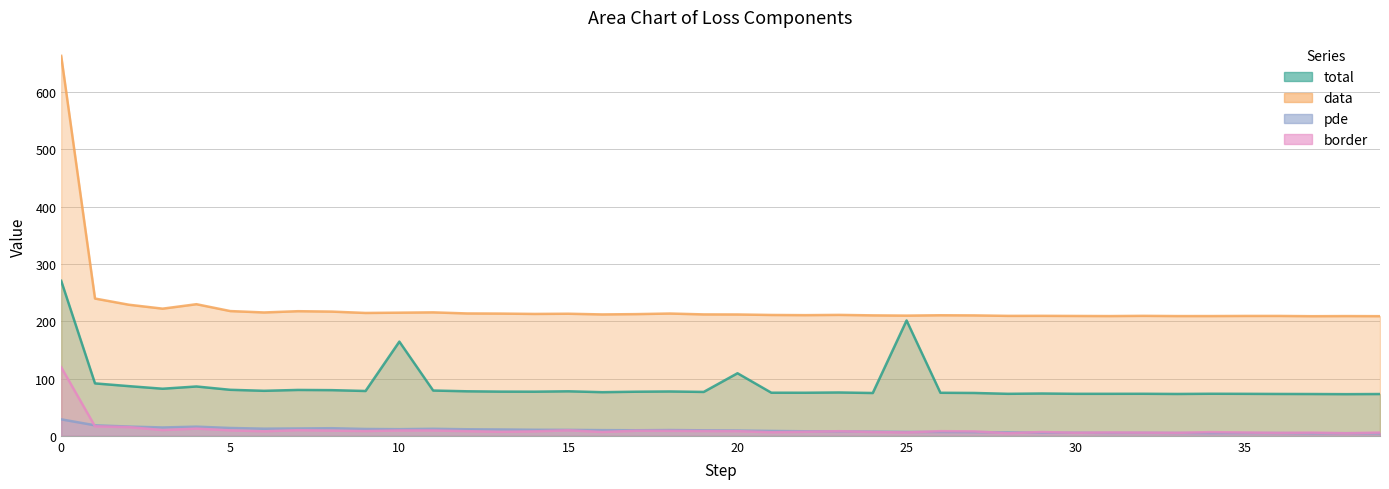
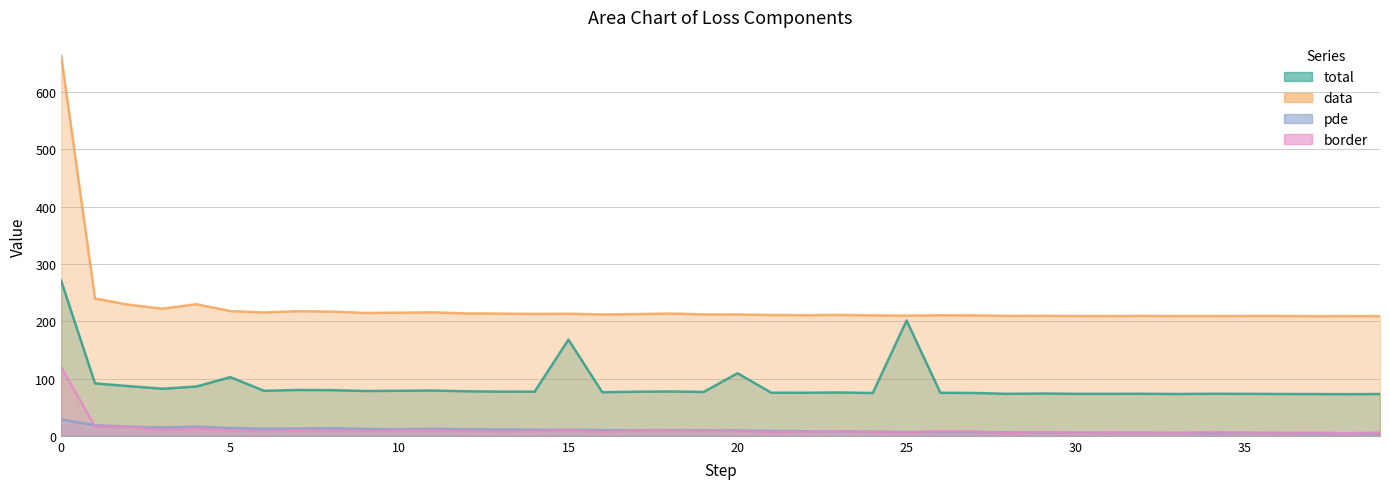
  {
    "total": {
      "0": 270,
-     "5": 80,
-     "10": 160,
-     "15": 80,
+     "5": 100,
+     "10": 80,
+     "15": 170,
      "20": 110,
      "25": 200,
      "30": 70,
      "35": 70
    }
  }
